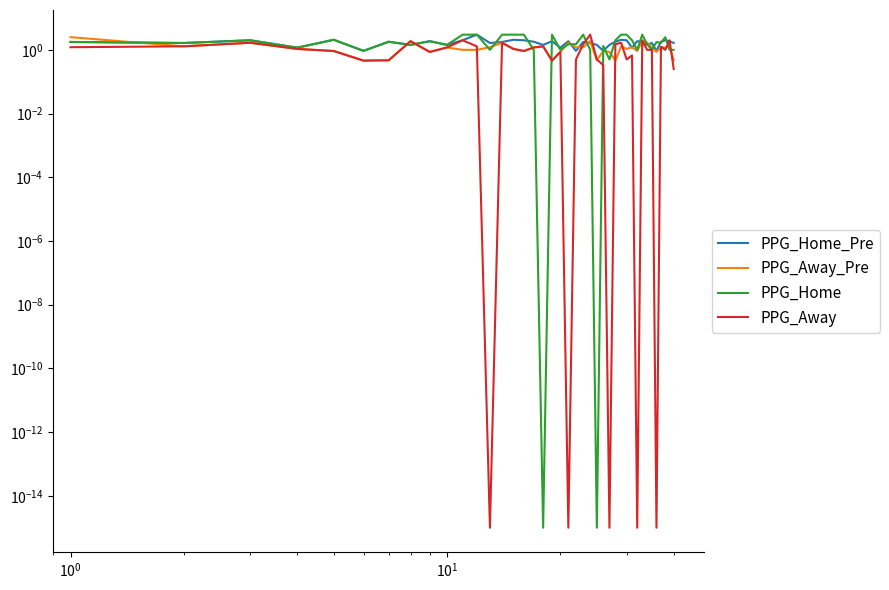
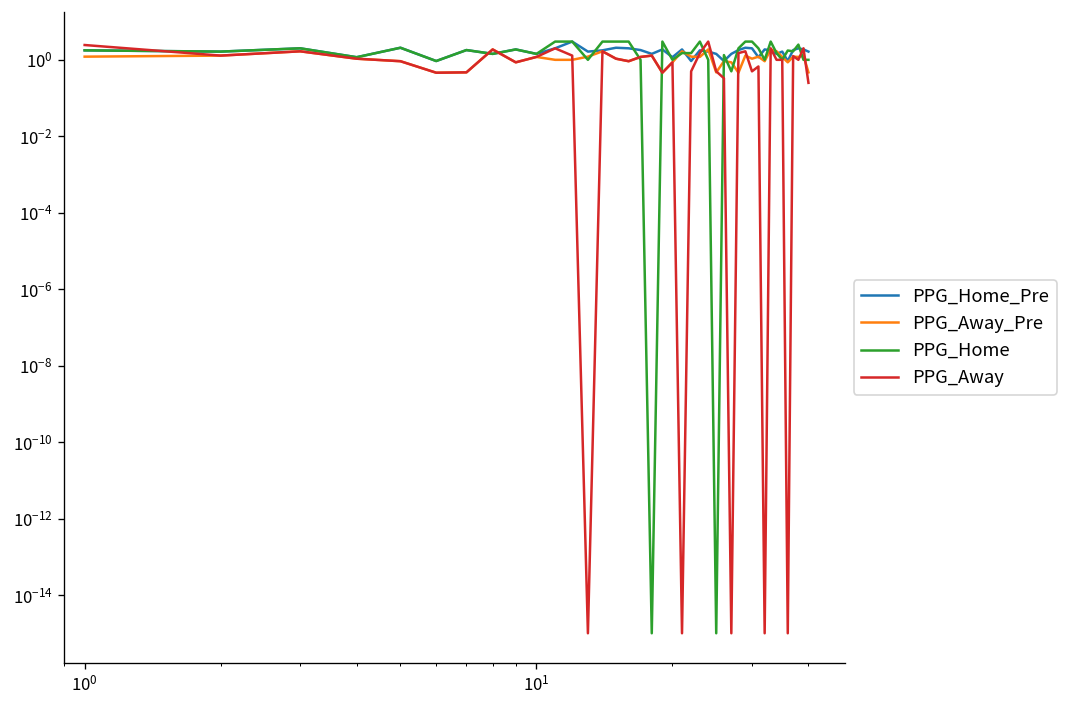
  {
    "PPG_Away_Pre": {
-     "10^0": 3
+     "10^0": 1.2
    },
    "PPG_Away": {
-     "10^0": 1.2
+     "10^0": 2
    }
  }
